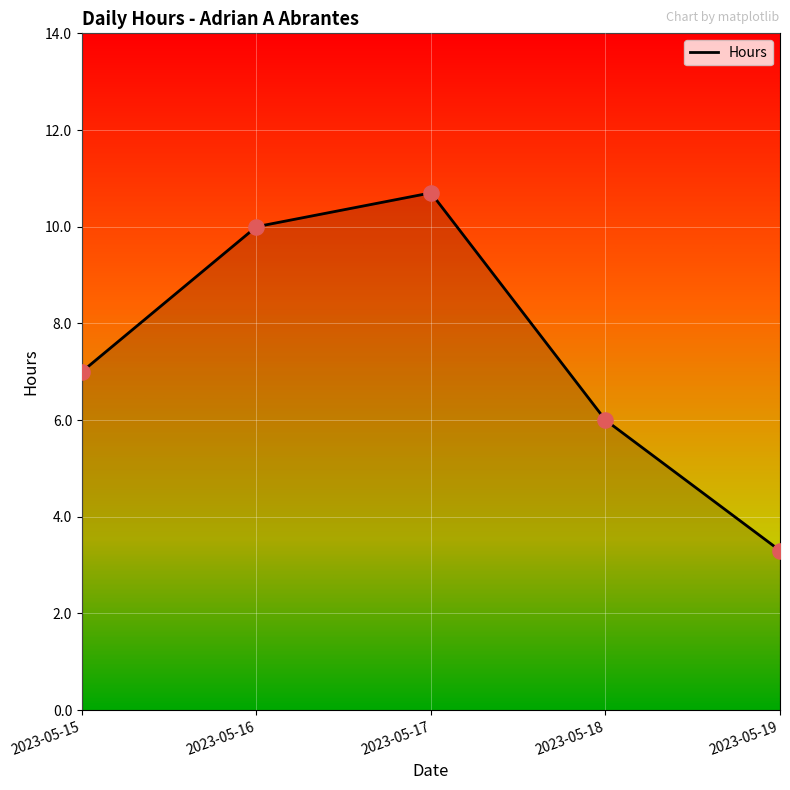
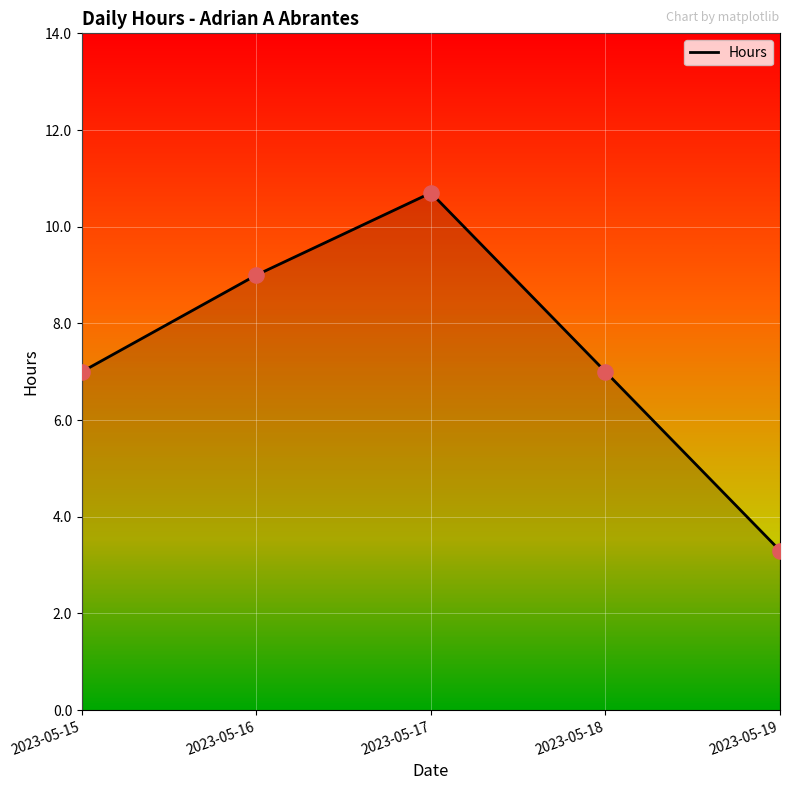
  {
    "2023-05-15": 7,
-   "2023-05-16": 10,
+   "2023-05-16": 9,
    "2023-05-17": 10.7,
-   "2023-05-18": 6,
+   "2023-05-18": 7,
    "2023-05-19": 3.3
  }
